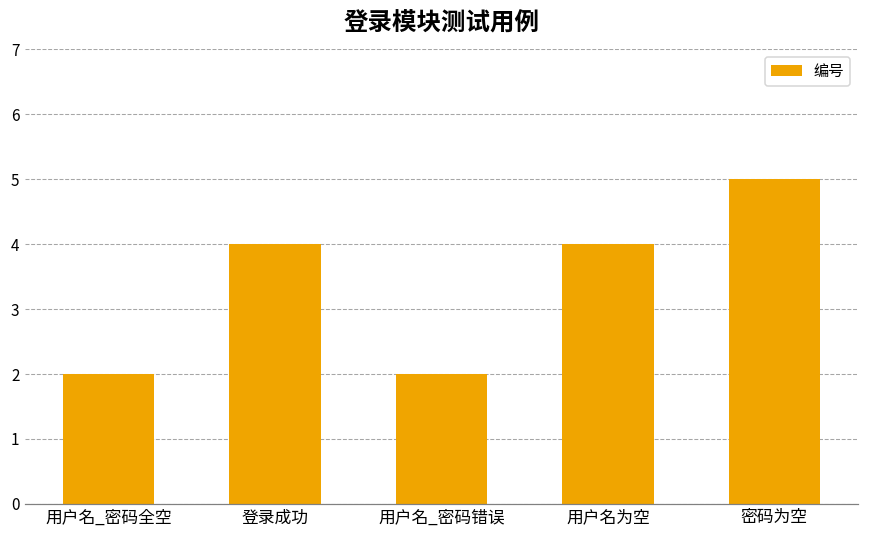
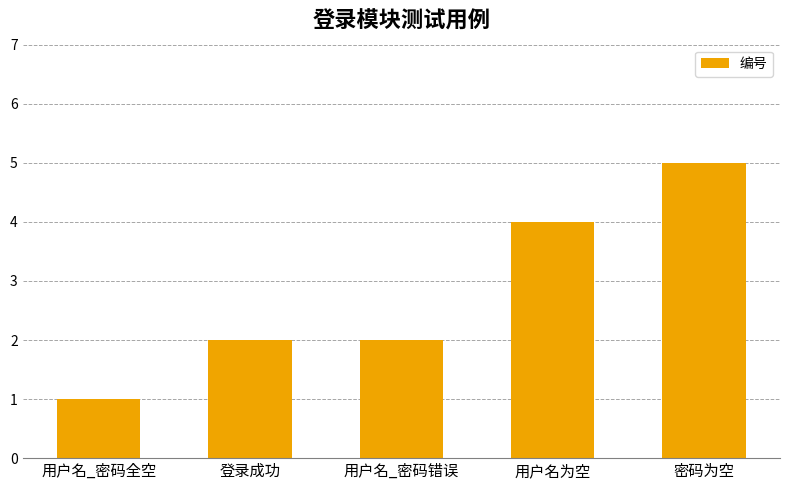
  {
-   "用户名_密码全空": 2,
-   "登录成功": 4,
+   "用户名_密码全空": 1,
+   "登录成功": 2,
    "用户名_密码错误": 2,
    "用户名为空": 4,
    "密码为空": 5
  }
